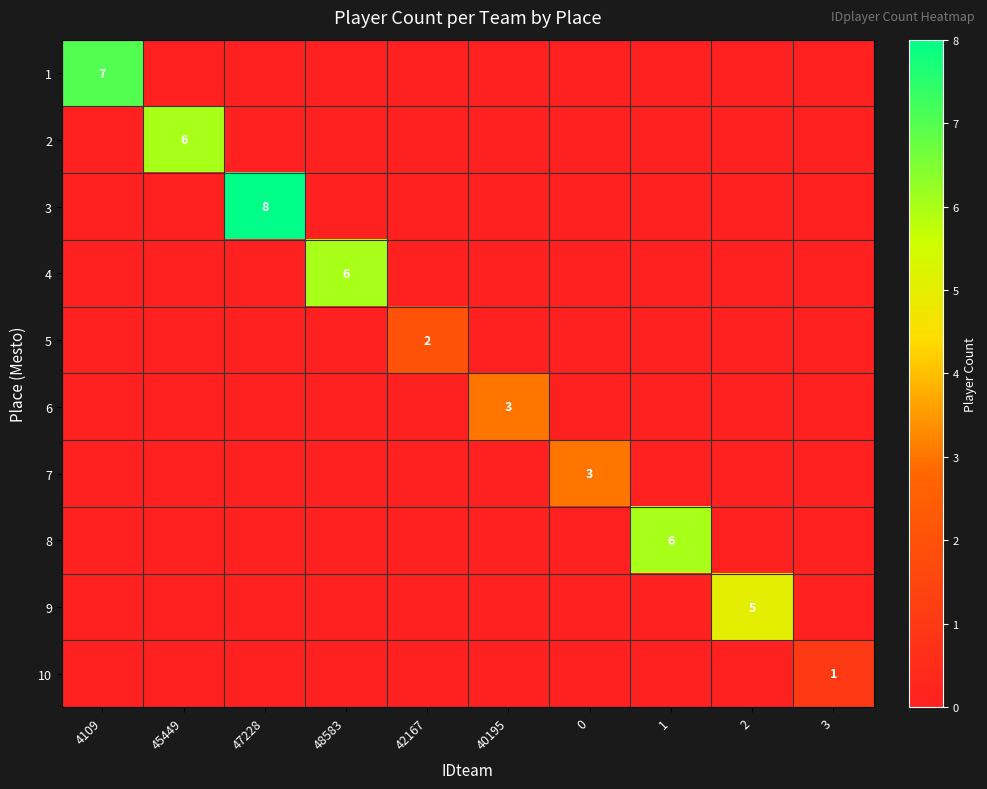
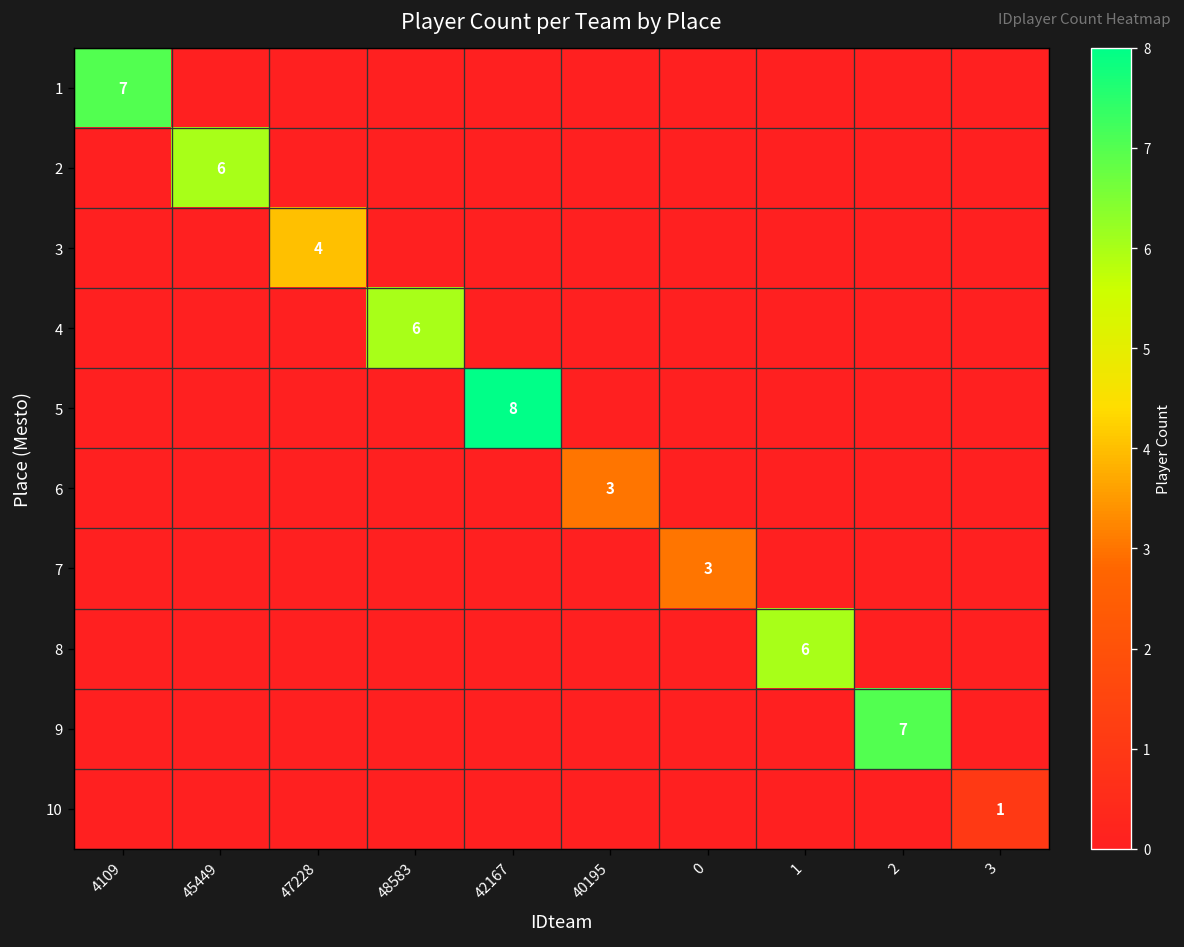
  {
    "1": {
      "4109": 7
    },
    "2": {
      "45449": 6
    },
    "3": {
-     "47228": 8
+     "47228": 4
    },
    "4": {
      "48583": 6
    },
    "5": {
-     "42167": 2
+     "42167": 8
    },
    "6": {
      "40195": 3
    },
    "7": {
      "0": 3
    },
    "8": {
      "1": 6
    },
    "9": {
-     "2": 5
+     "2": 7
    },
    "10": {
      "3": 1
    }
  }
